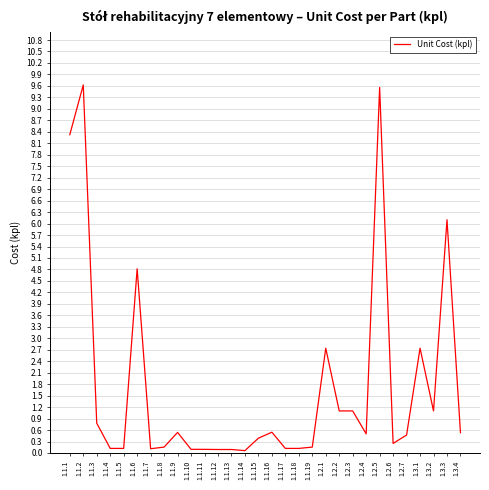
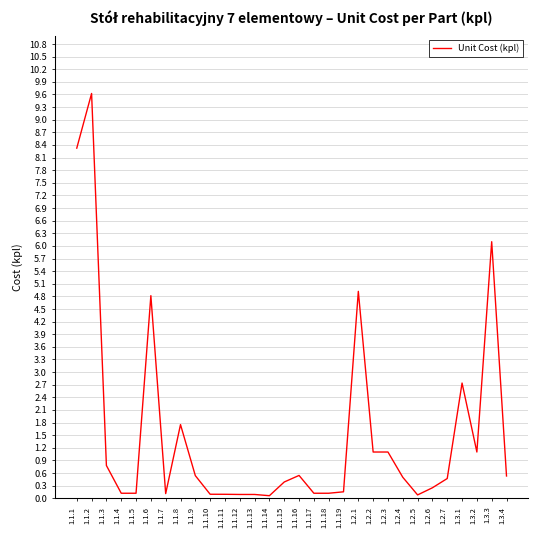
  {
    "1.1.1": 8.3,
    "1.1.2": 9.6,
    "1.1.3": 0.8,
    "1.1.4": 0.1,
    "1.1.5": 0.1,
    "1.1.6": 4.8,
    "1.1.7": 0.1,
-   "1.1.8": 0.2,
+   "1.1.8": 1.8,
    "1.1.9": 0.5,
    "1.1.10": 0.1,
    "1.1.11": 0.1,
    "1.1.12": 0.1,
    "1.1.13": 0.1,
    "1.1.14": 0.1,
    "1.1.15": 0.4,
    "1.1.16": 0.5,
    "1.1.17": 0.1,
    "1.1.18": 0.1,
    "1.1.19": 0.2,
-   "1.2.1": 2.7,
+   "1.2.1": 4.9,
    "1.2.2": 1.1,
    "1.2.3": 1.1,
    "1.2.4": 0.5,
-   "1.2.5": 9.6,
+   "1.2.5": 0.1,
    "1.2.6": 0.3,
    "1.2.7": 0.5,
    "1.3.1": 2.7,
    "1.3.2": 1.1,
    "1.3.3": 6.1,
    "1.3.4": 0.5
  }
